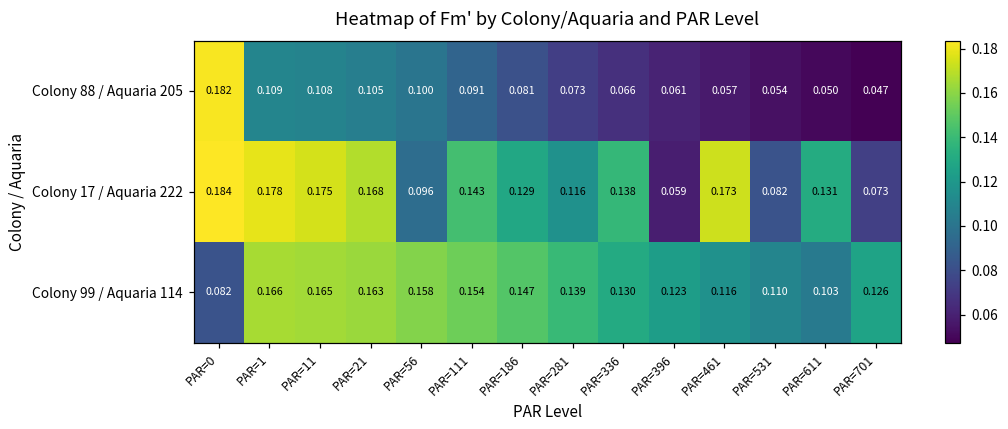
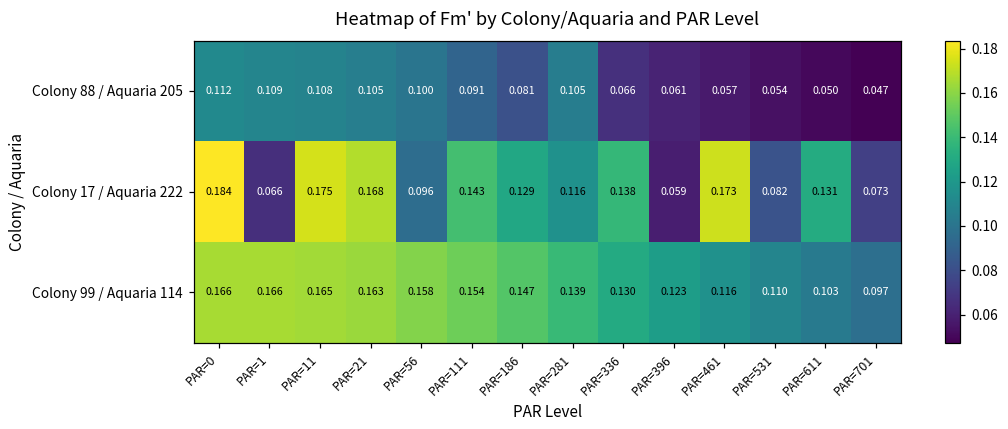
  {
    "Colony 88 / Aquaria 205": {
-     "PAR=0": 0.182,
+     "PAR=0": 0.112,
      "PAR=1": 0.109,
      "PAR=11": 0.108,
      "PAR=21": 0.105,
      "PAR=56": 0.100,
      "PAR=111": 0.091,
      "PAR=186": 0.081,
-     "PAR=281": 0.073,
+     "PAR=281": 0.105,
      "PAR=336": 0.066,
      "PAR=396": 0.061,
      "PAR=461": 0.057,
      "PAR=531": 0.054,
      "PAR=611": 0.050,
      "PAR=701": 0.047
    },
    "Colony 17 / Aquaria 222": {
      "PAR=0": 0.184,
-     "PAR=1": 0.178,
+     "PAR=1": 0.066,
      "PAR=11": 0.175,
      "PAR=21": 0.168,
      "PAR=56": 0.096,
      "PAR=111": 0.143,
      "PAR=186": 0.129,
      "PAR=281": 0.116,
      "PAR=336": 0.138,
      "PAR=396": 0.059,
      "PAR=461": 0.173,
      "PAR=531": 0.082,
      "PAR=611": 0.131,
      "PAR=701": 0.073
    },
    "Colony 99 / Aquaria 114": {
-     "PAR=0": 0.082,
+     "PAR=0": 0.166,
      "PAR=1": 0.166,
      "PAR=11": 0.165,
      "PAR=21": 0.163,
      "PAR=56": 0.158,
      "PAR=111": 0.154,
      "PAR=186": 0.147,
      "PAR=281": 0.139,
      "PAR=336": 0.130,
      "PAR=396": 0.123,
      "PAR=461": 0.116,
      "PAR=531": 0.110,
      "PAR=611": 0.103,
-     "PAR=701": 0.126
+     "PAR=701": 0.097
    }
  }
